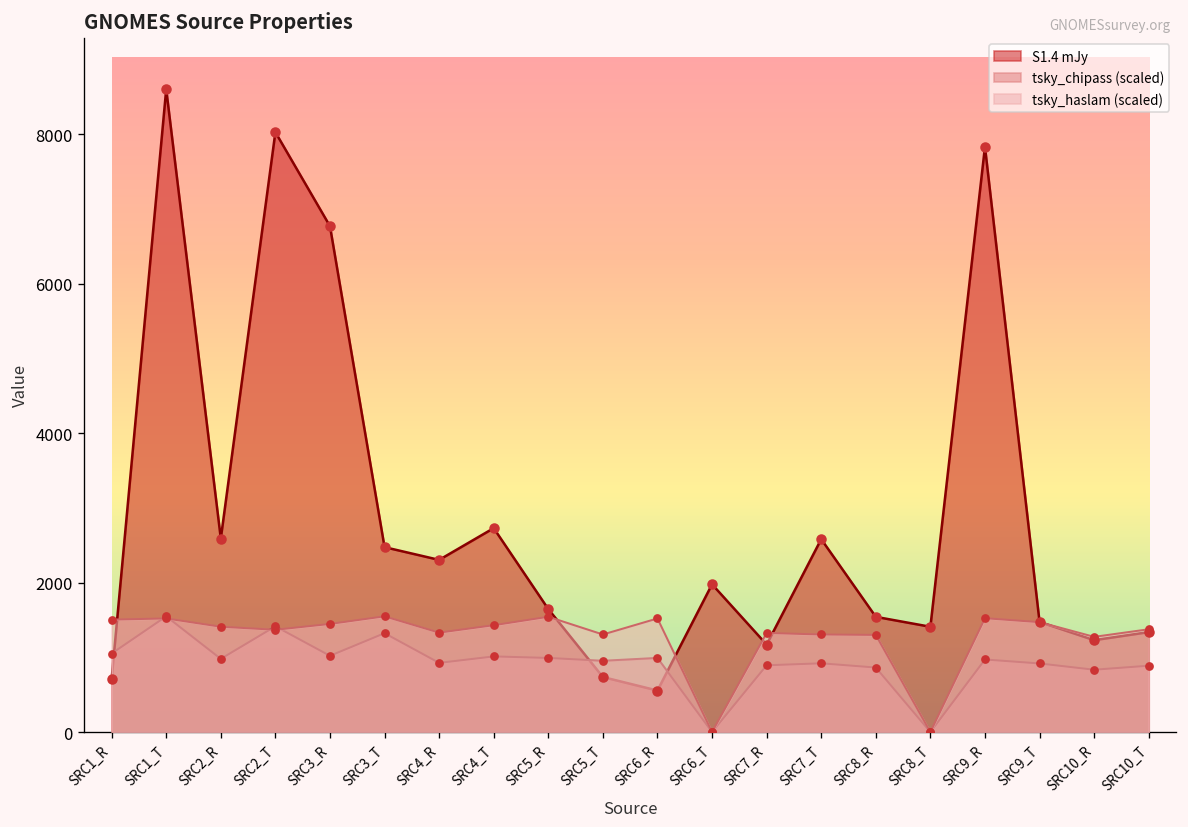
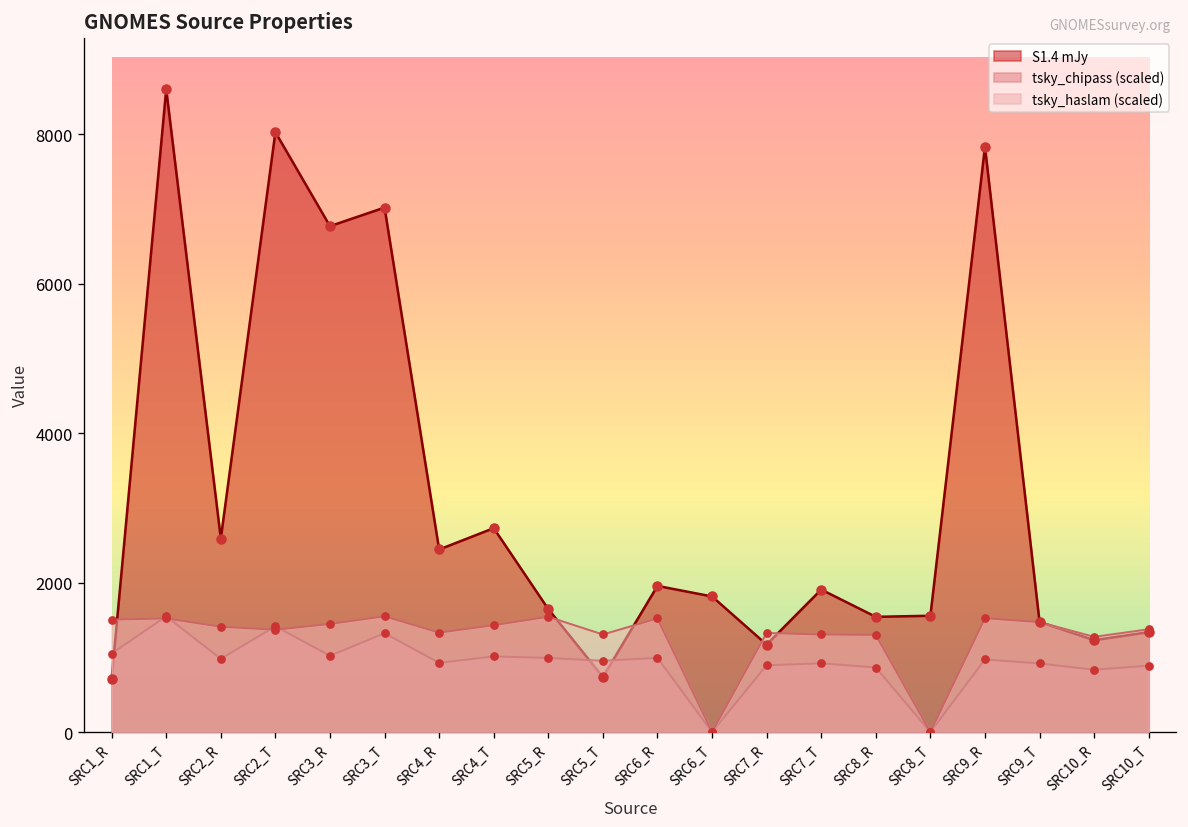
  {
    "S1.4 mJy": {
      "SRC1_R": 700,
      "SRC1_T": 8600,
      "SRC2_R": 2600,
      "SRC2_T": 8000,
      "SRC3_R": 6800,
-     "SRC3_T": 2500,
-     "SRC4_R": 2300,
+     "SRC3_T": 7000,
+     "SRC4_R": 2400,
      "SRC4_T": 2700,
      "SRC5_R": 1600,
      "SRC5_T": 700,
-     "SRC6_R": 600,
-     "SRC6_T": 2000,
+     "SRC6_R": 2000,
+     "SRC6_T": 1800,
      "SRC7_R": 1200,
-     "SRC7_T": 2600,
+     "SRC7_T": 1900,
      "SRC8_R": 1500,
-     "SRC8_T": 1400,
+     "SRC8_T": 1600,
      "SRC9_R": 7800,
      "SRC10_R": 1200
    }
  }
